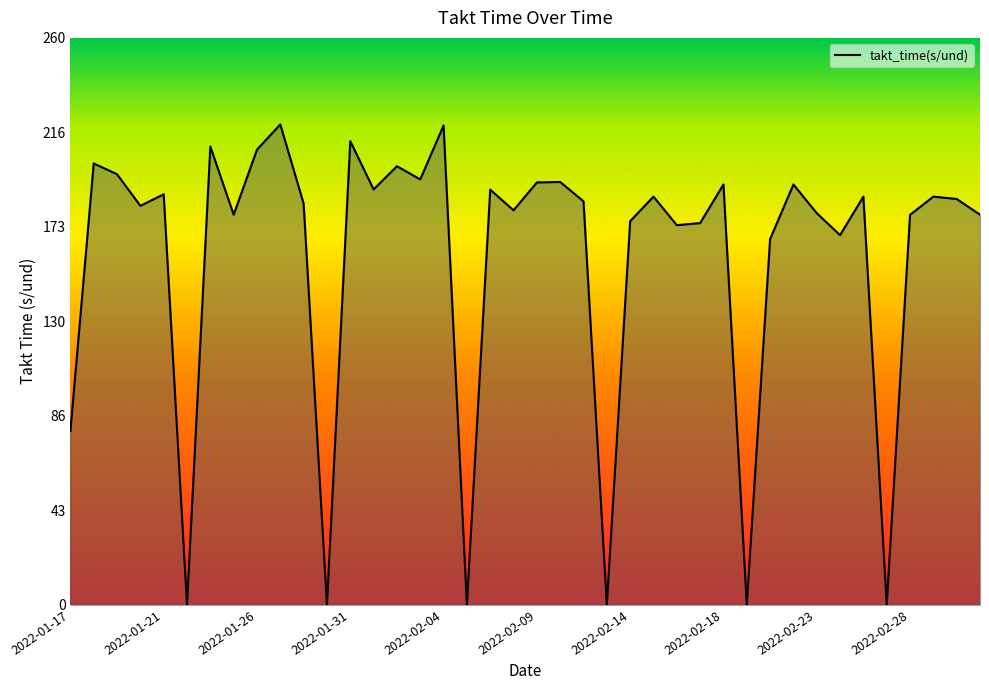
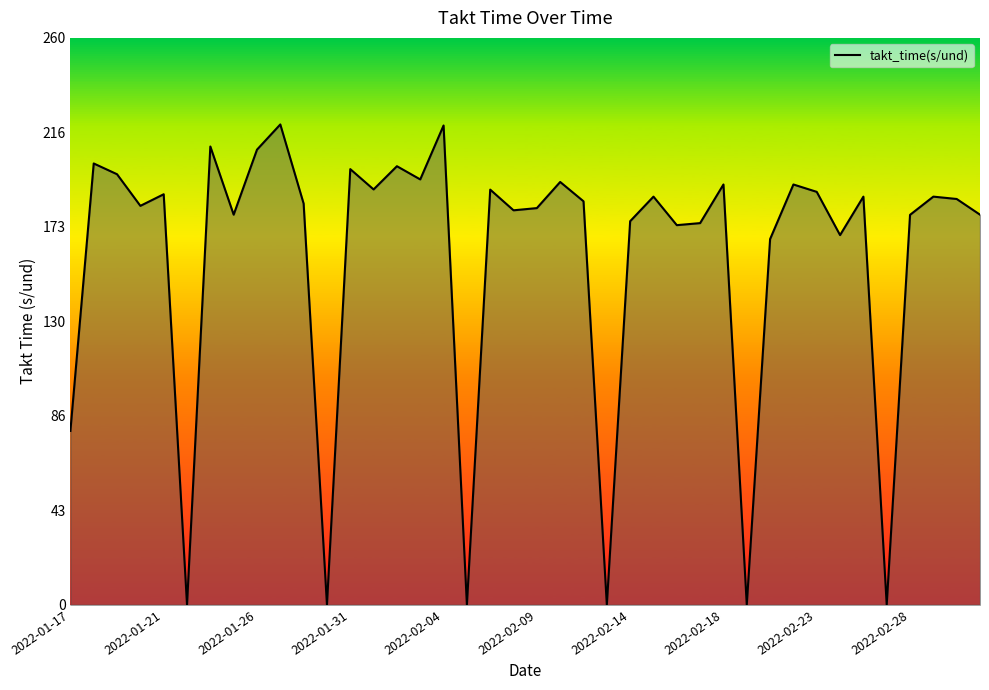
  {
    "2022-01-17": 80,
    "2022-01-21": 188,
    "2022-01-26": 209,
-   "2022-01-31": 213,
+   "2022-01-31": 200,
    "2022-02-04": 220,
-   "2022-02-09": 194,
+   "2022-02-09": 182,
    "2022-02-14": 176,
    "2022-02-18": 193,
-   "2022-02-23": 180,
+   "2022-02-23": 189,
    "2022-02-28": 179
  }
